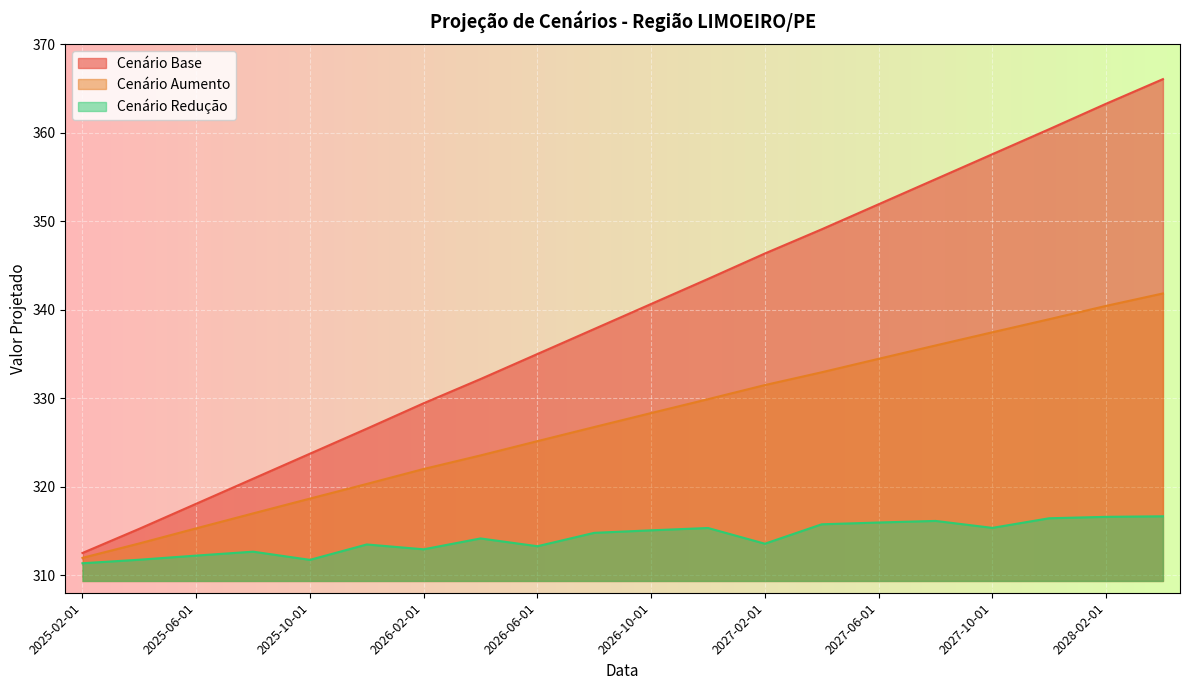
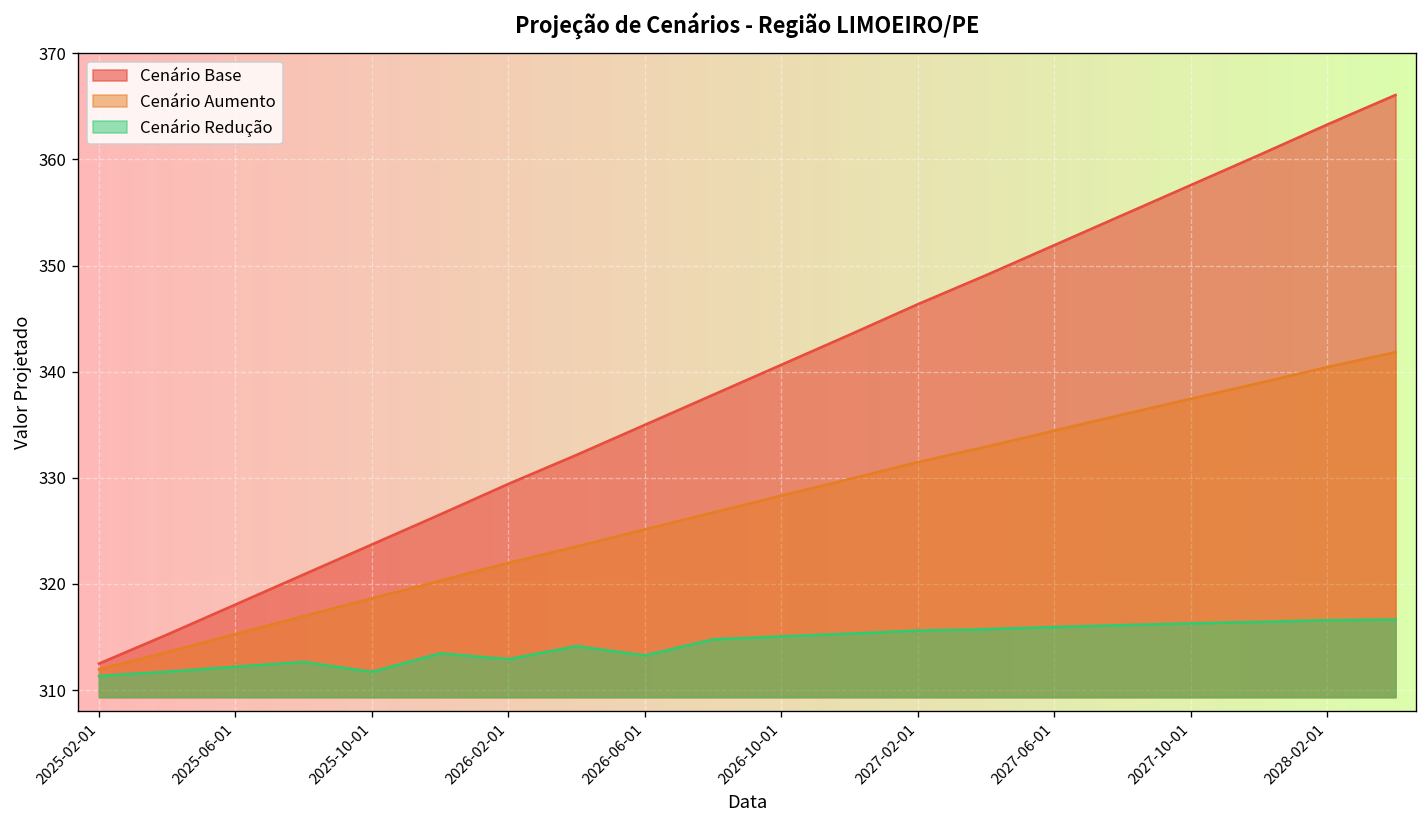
  {
    "Cenário Redução": {
      "2025-02-01": 311,
      "2025-06-01": 312,
      "2025-10-01": 312,
      "2026-02-01": 313,
      "2026-06-01": 313,
      "2026-10-01": 315,
-     "2027-02-01": 314,
+     "2027-02-01": 316,
      "2027-06-01": 316,
-     "2027-10-01": 315,
+     "2027-10-01": 316,
      "2028-02-01": 317
    }
  }
